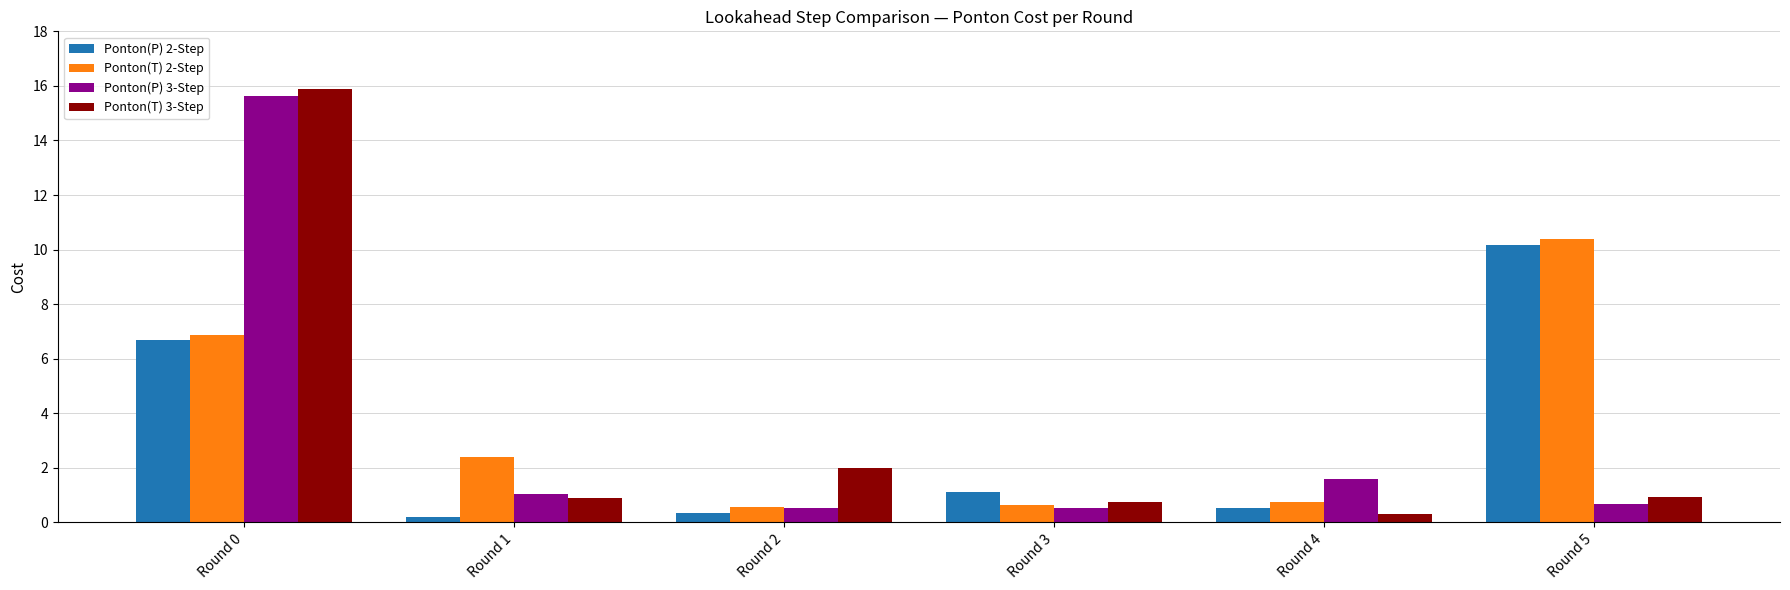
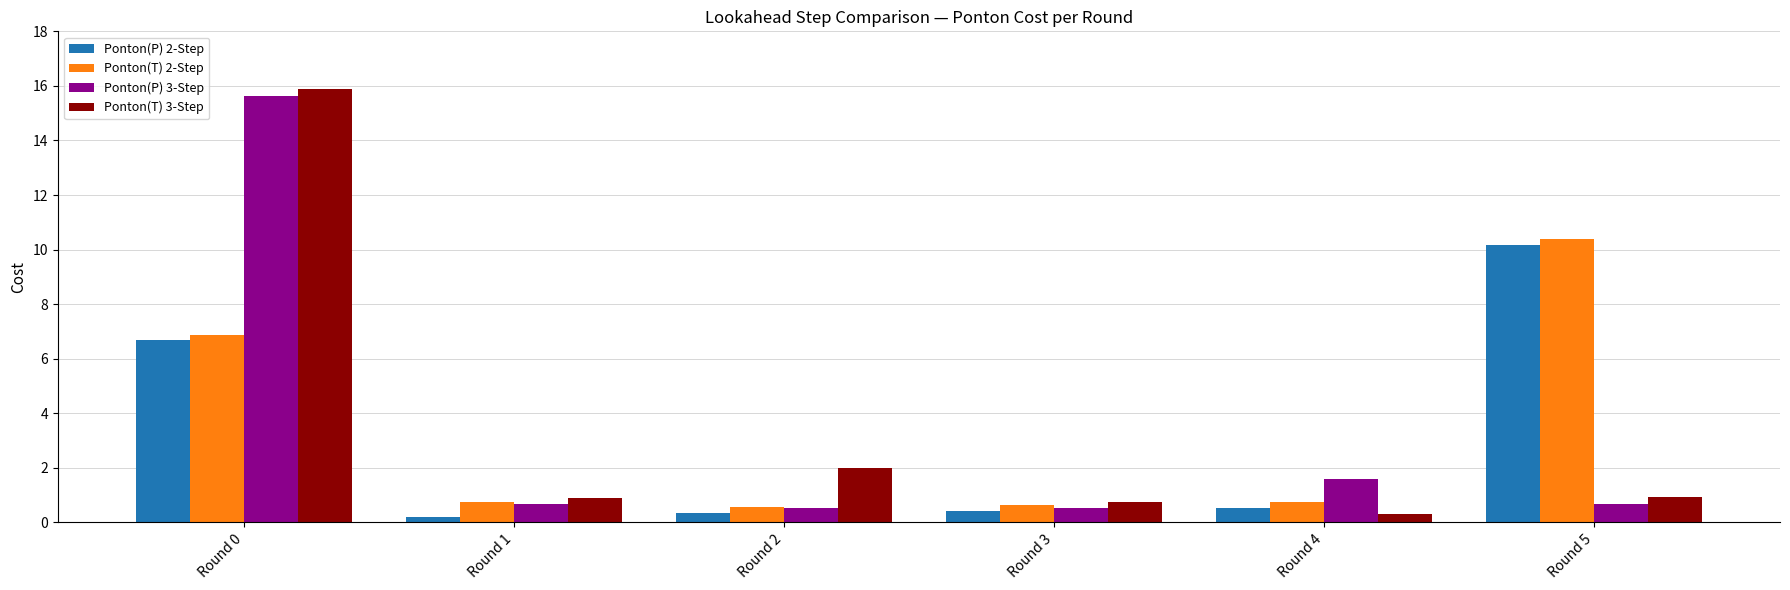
  {
    "Ponton(P) 2-Step": {
      "Round 0": 6.7,
      "Round 1": 0.2,
      "Round 2": 0.3,
-     "Round 3": 1.1,
+     "Round 3": 0.4,
      "Round 4": 0.5,
      "Round 5": 10.2
    },
    "Ponton(T) 2-Step": {
      "Round 0": 6.9,
-     "Round 1": 2.4,
+     "Round 1": 0.8,
      "Round 2": 0.6,
      "Round 3": 0.6,
      "Round 4": 0.8,
      "Round 5": 10.4
    },
    "Ponton(P) 3-Step": {
      "Round 0": 15.6,
-     "Round 1": 1.1,
+     "Round 1": 0.7,
      "Round 2": 0.5,
      "Round 3": 0.5,
      "Round 4": 1.6,
      "Round 5": 0.7
    },
    "Ponton(T) 3-Step": {
      "Round 0": 15.9,
      "Round 1": 0.9,
      "Round 2": 2.0,
      "Round 3": 0.8,
      "Round 4": 0.3,
      "Round 5": 0.9
    }
  }
